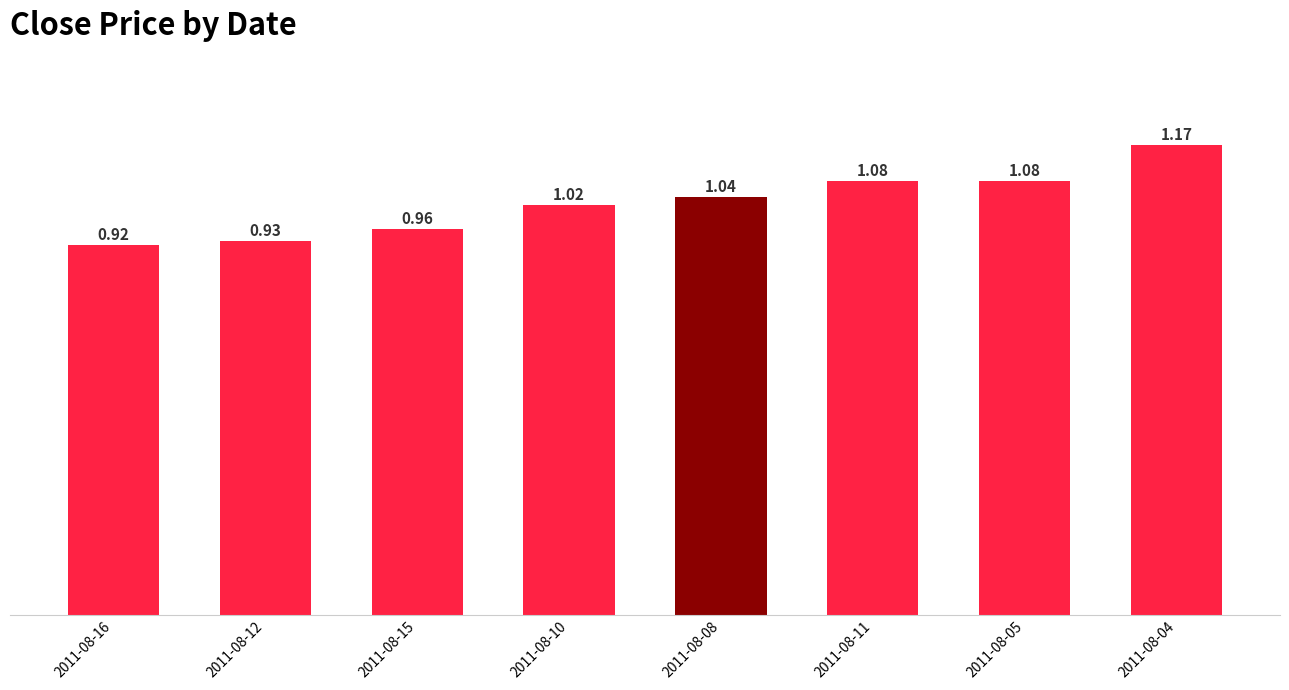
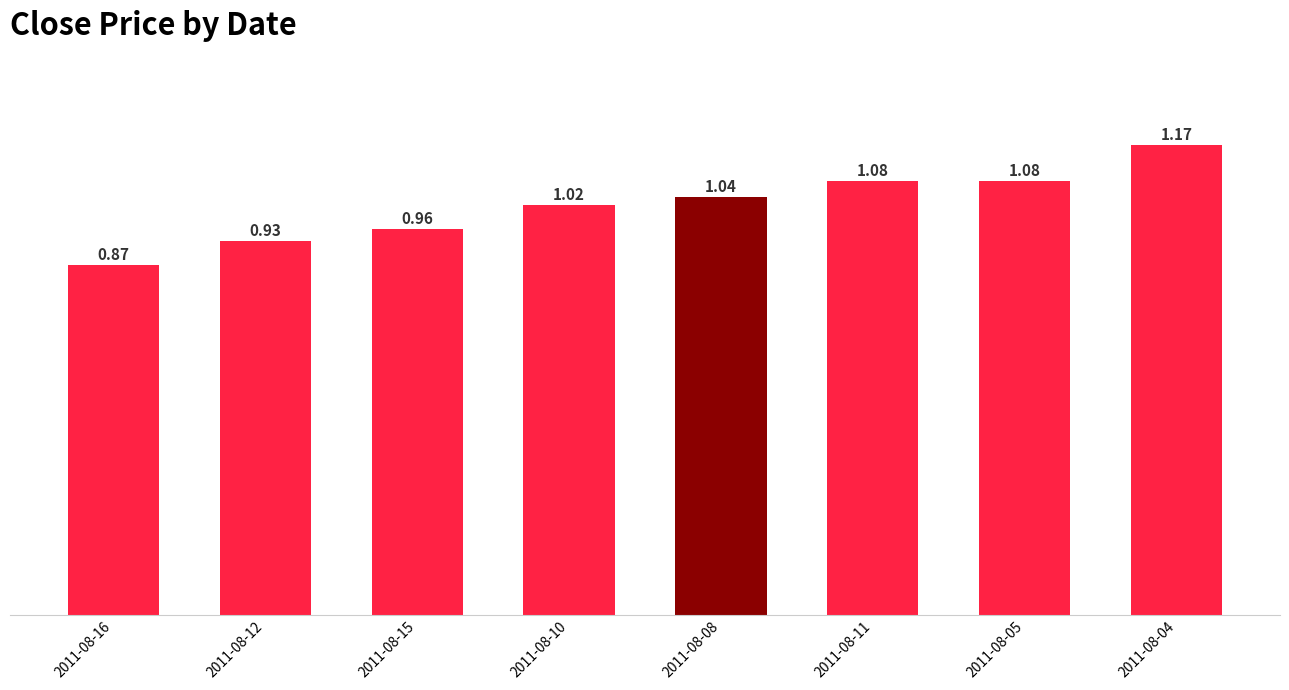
  {
-   "2011-08-16": 0.92,
+   "2011-08-16": 0.87,
    "2011-08-12": 0.93,
    "2011-08-15": 0.96,
    "2011-08-10": 1.02,
    "2011-08-08": 1.04,
    "2011-08-11": 1.08,
    "2011-08-05": 1.08,
    "2011-08-04": 1.17
  }
